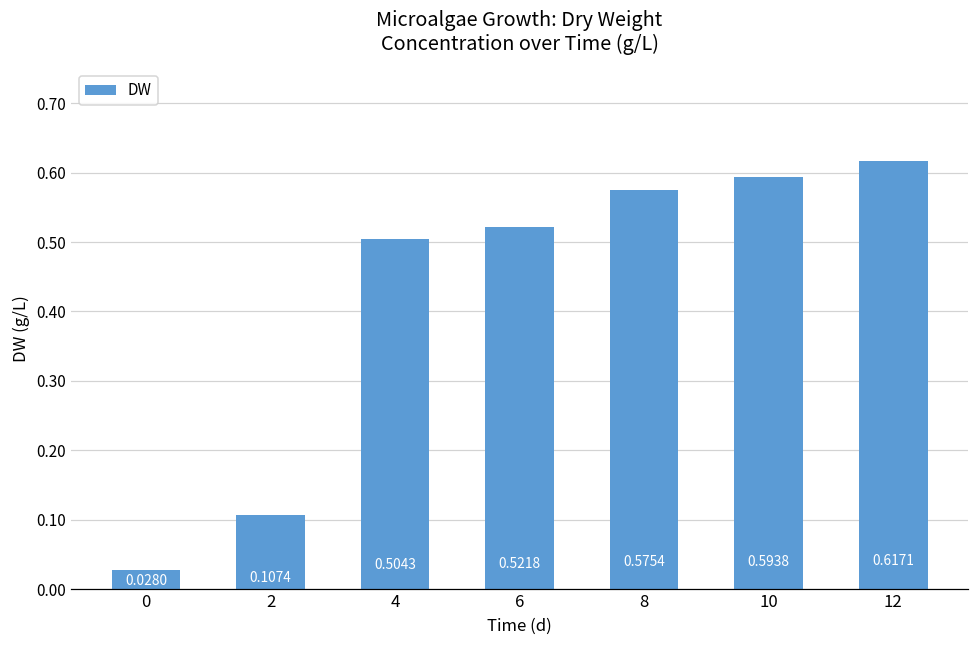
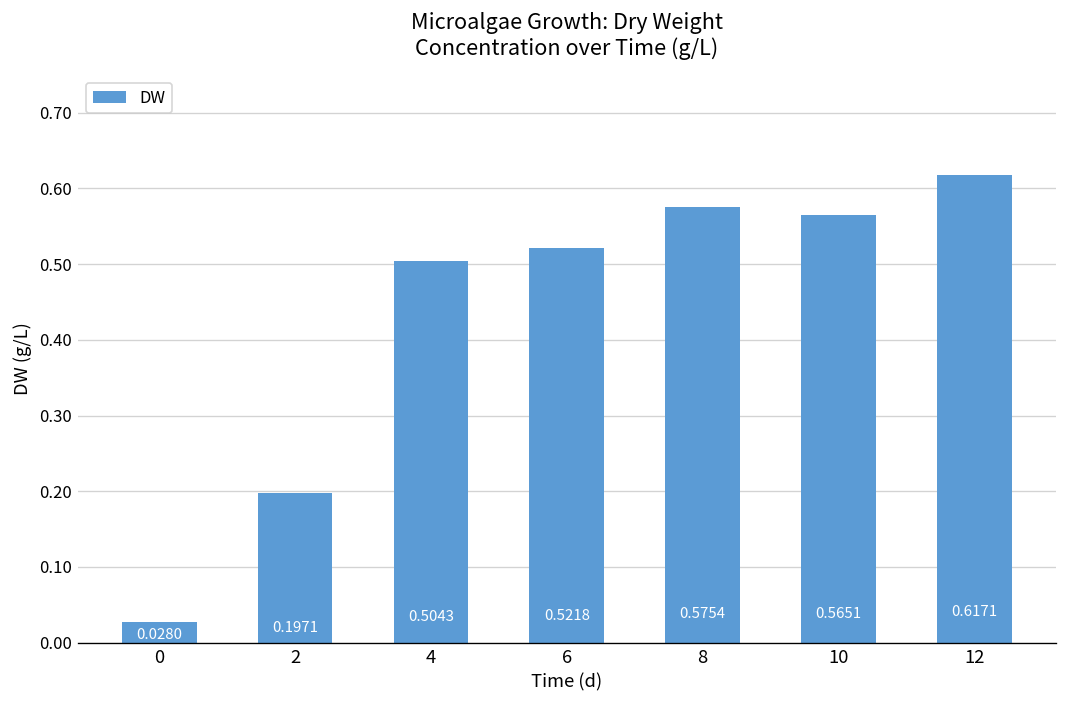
  {
    "0": 0.0280,
-   "2": 0.1074,
+   "2": 0.1971,
    "4": 0.5043,
    "6": 0.5218,
    "8": 0.5754,
-   "10": 0.5938,
+   "10": 0.5651,
    "12": 0.6171
  }
